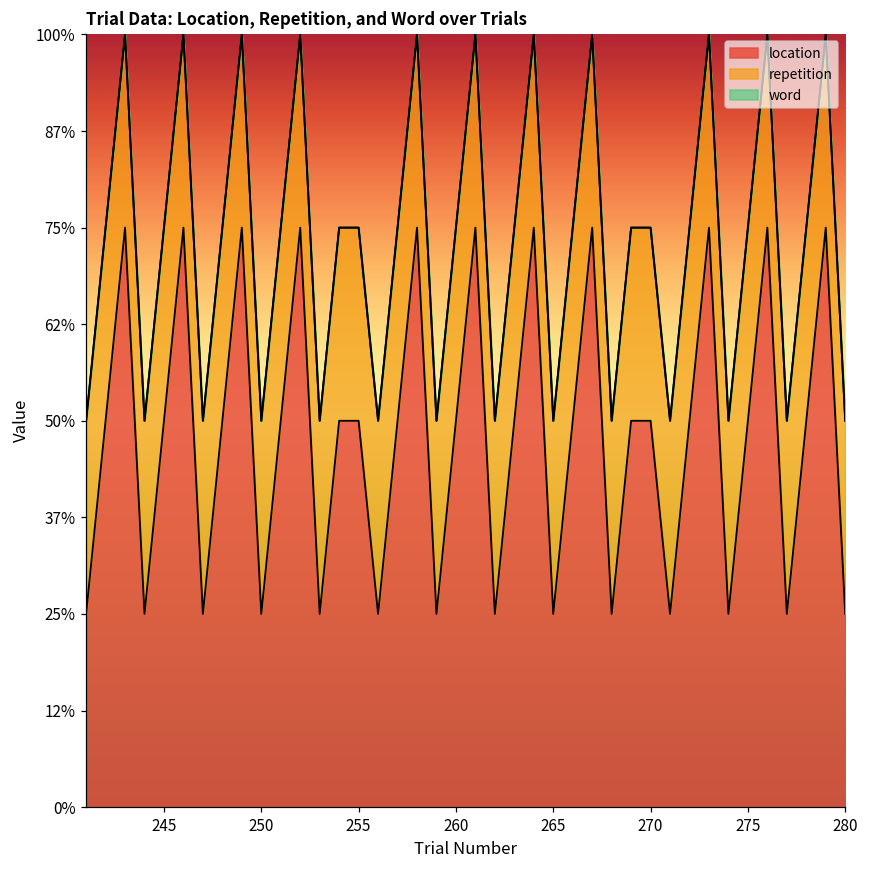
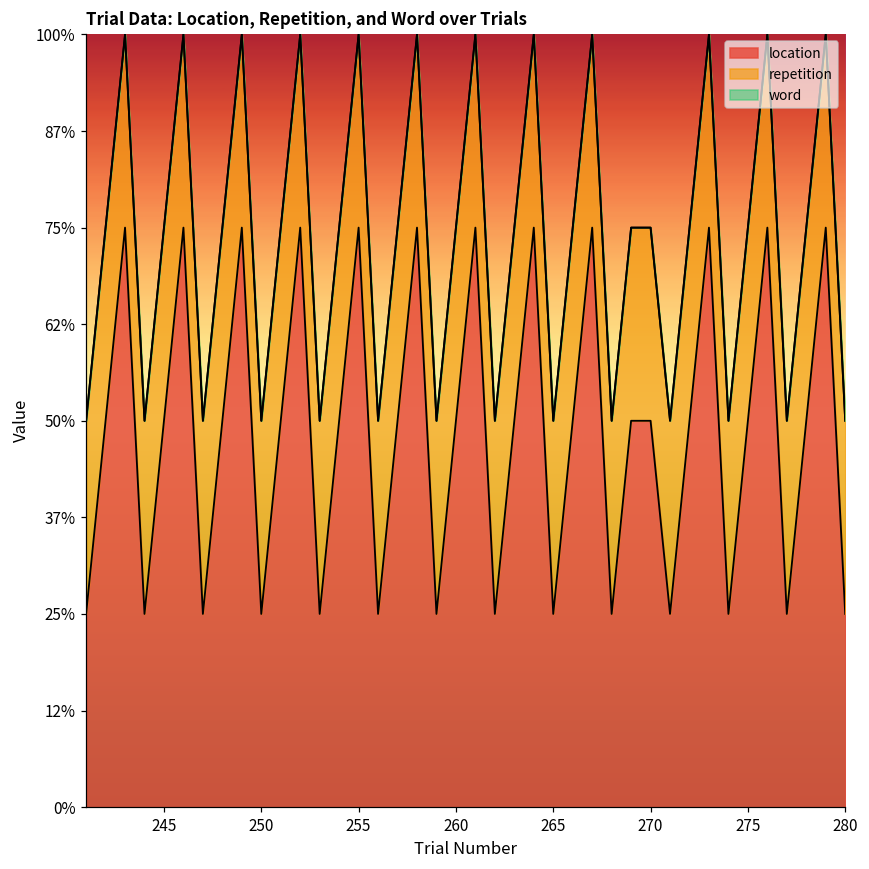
  {
    "location": {
      "245": "50%",
      "250": "25%",
-     "255": "50%",
+     "255": "75%",
      "260": "50%",
      "265": "25%",
      "270": "50%",
      "275": "50%",
      "280": "25%"
    }
  }
